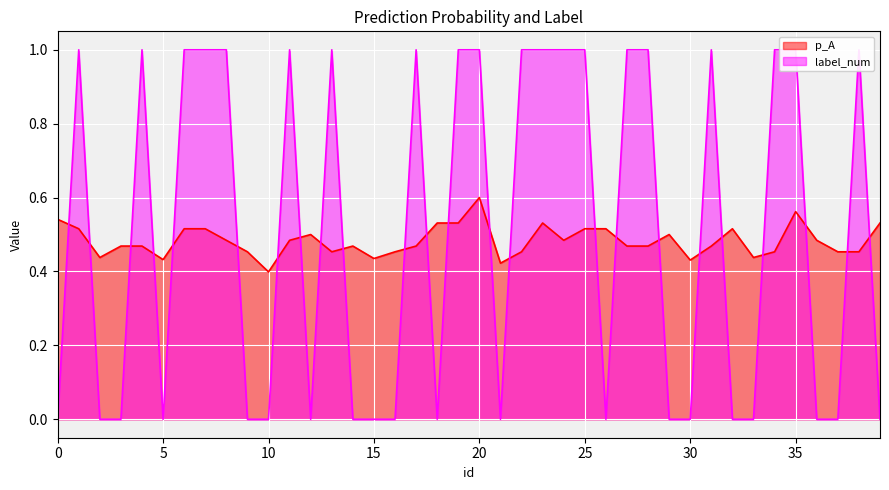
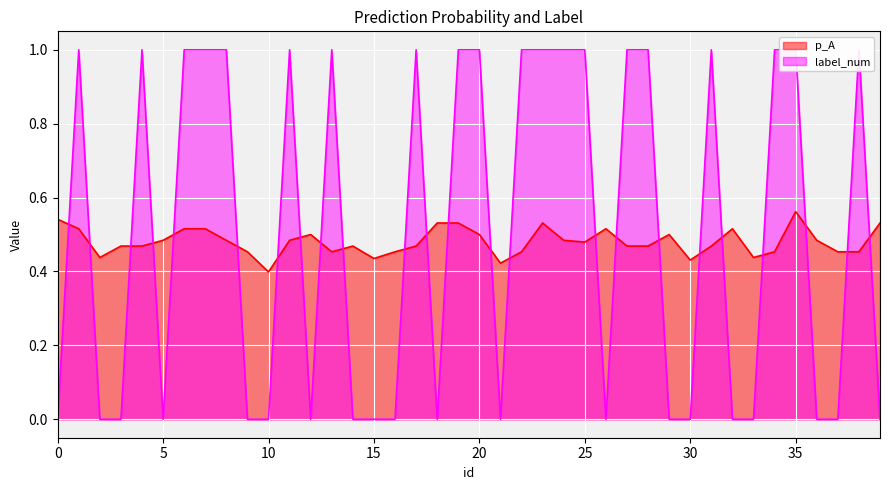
  {
    "p_A": {
      "0": 0.54,
-     "5": 0.43,
+     "5": 0.48,
      "10": 0.40,
      "15": 0.44,
-     "20": 0.6,
-     "25": 0.52,
+     "20": 0.5,
+     "25": 0.48,
      "30": 0.43,
      "35": 0.56
    },
    "label_num": {
      "0": 0.00,
      "5": 0.00,
      "10": 0.00,
      "15": 0.00,
      "20": 1.00,
      "25": 1.00,
      "30": 0.00
    }
  }
